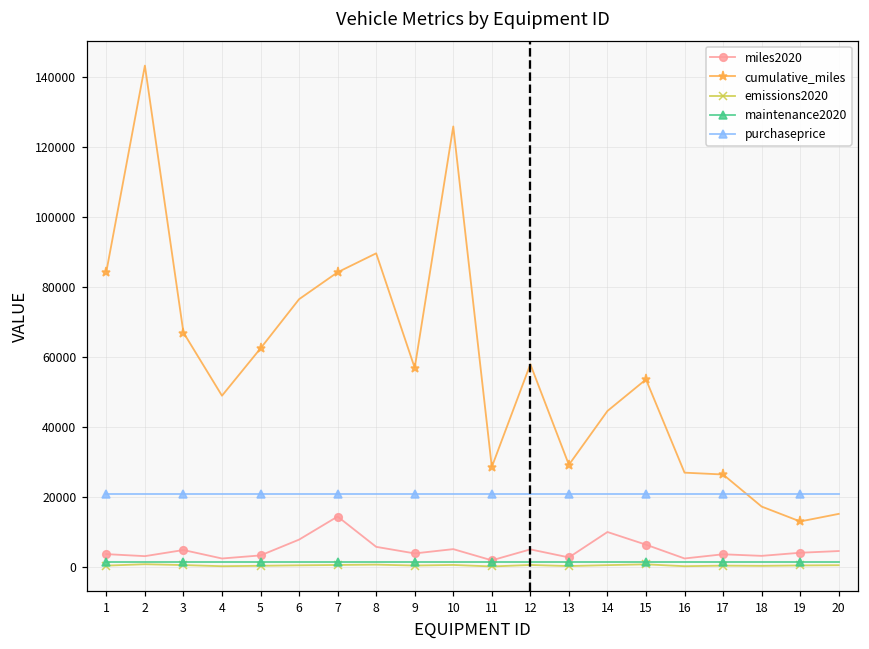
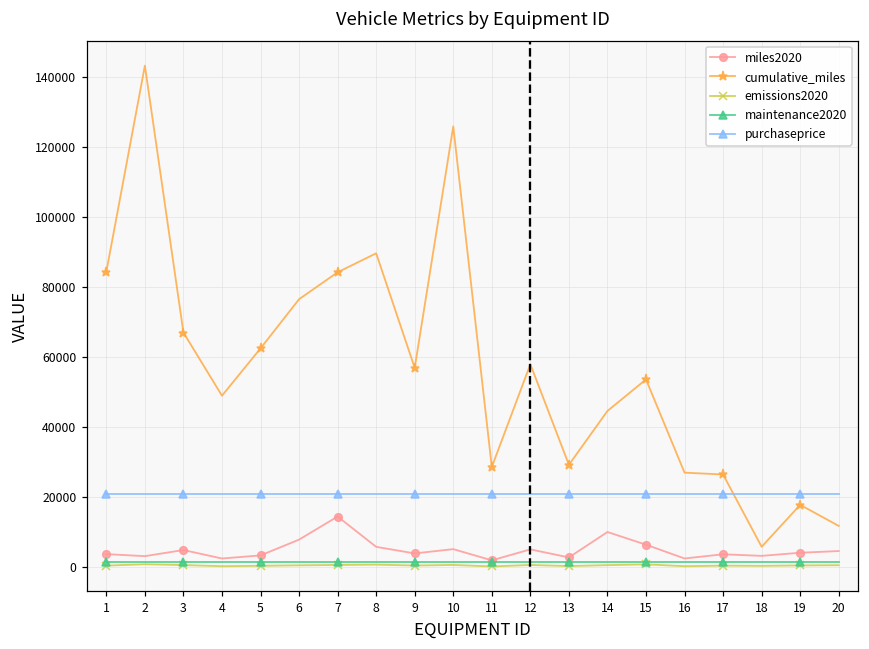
  {
    "miles2020": {
      "1": 4000,
      "2": 3000,
      "3": 5000,
      "4": 3000,
      "5": 3000,
      "6": 8000,
      "7": 15000,
      "8": 6000,
      "9": 4000,
      "10": 5000,
      "12": 5000,
      "13": 3000,
      "14": 10000,
      "15": 6000,
      "16": 3000,
      "17": 4000,
      "18": 3000,
      "19": 4000,
      "20": 5000
    },
    "cumulative_miles": {
      "1": 84000,
      "2": 143000,
      "3": 67000,
      "4": 49000,
      "5": 63000,
      "6": 77000,
      "7": 84000,
      "8": 90000,
      "9": 57000,
      "10": 126000,
      "11": 29000,
      "12": 58000,
      "13": 29000,
      "14": 45000,
      "15": 54000,
      "16": 27000,
      "17": 27000,
-     "18": 17000,
-     "19": 13000,
-     "20": 15000
+     "18": 6000,
+     "19": 18000,
+     "20": 12000
    },
    "emissions2020": {
      "1": 1000,
      "3": 1000,
      "4": 0,
      "5": 0,
      "6": 1000,
      "7": 1000,
      "9": 1000,
      "10": 1000,
      "11": 0,
      "12": 1000,
      "13": 0,
      "14": 1000,
      "16": 0,
      "17": 1000,
      "18": 0,
      "19": 1000,
      "20": 1000
    },
    "maintenance2020": {
      "1": 2000,
      "3": 2000,
      "4": 2000,
      "5": 2000,
      "6": 2000,
      "7": 2000,
      "9": 2000,
      "10": 2000,
      "12": 2000,
      "13": 2000,
      "14": 2000,
      "16": 2000,
      "17": 2000,
      "18": 2000,
      "19": 2000,
      "20": 2000
    },
    "purchaseprice": {
      "1": 21000,
      "2": 21000,
      "3": 21000,
      "4": 21000,
      "5": 21000,
      "6": 21000,
      "7": 21000,
      "8": 21000,
      "9": 21000,
      "10": 21000,
      "11": 21000,
      "12": 21000,
      "13": 21000,
      "14": 21000,
      "15": 21000,
      "16": 21000,
      "17": 21000,
      "18": 21000,
      "19": 21000,
      "20": 21000
    }
  }
